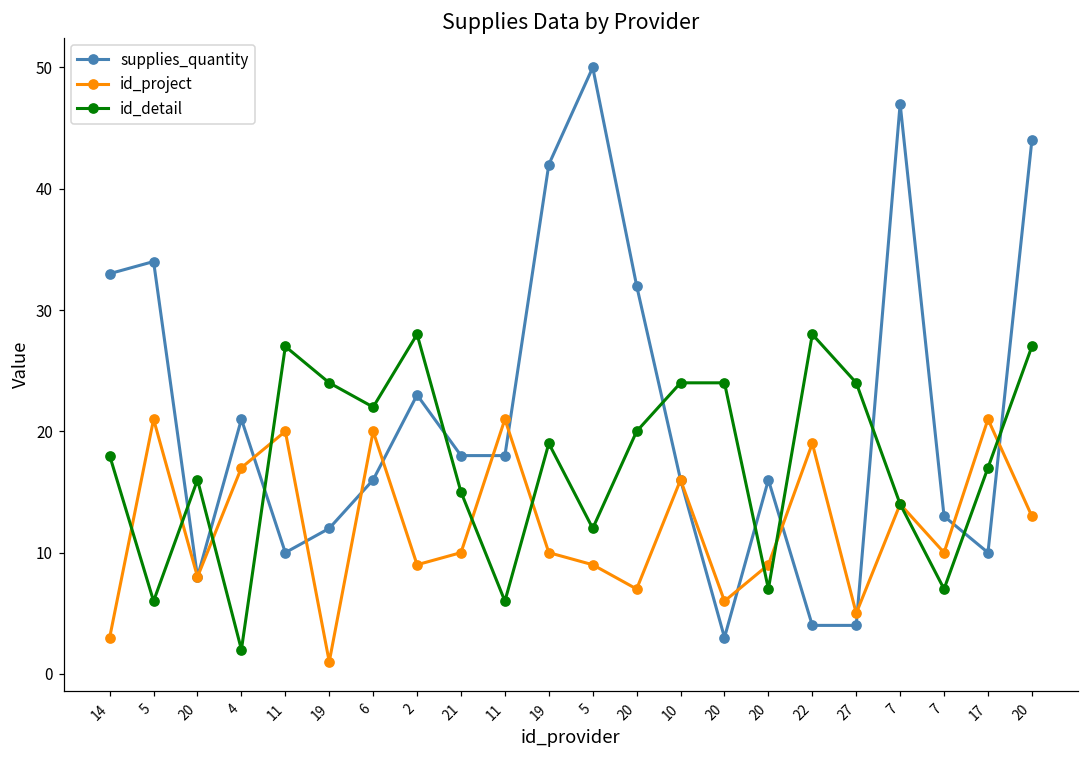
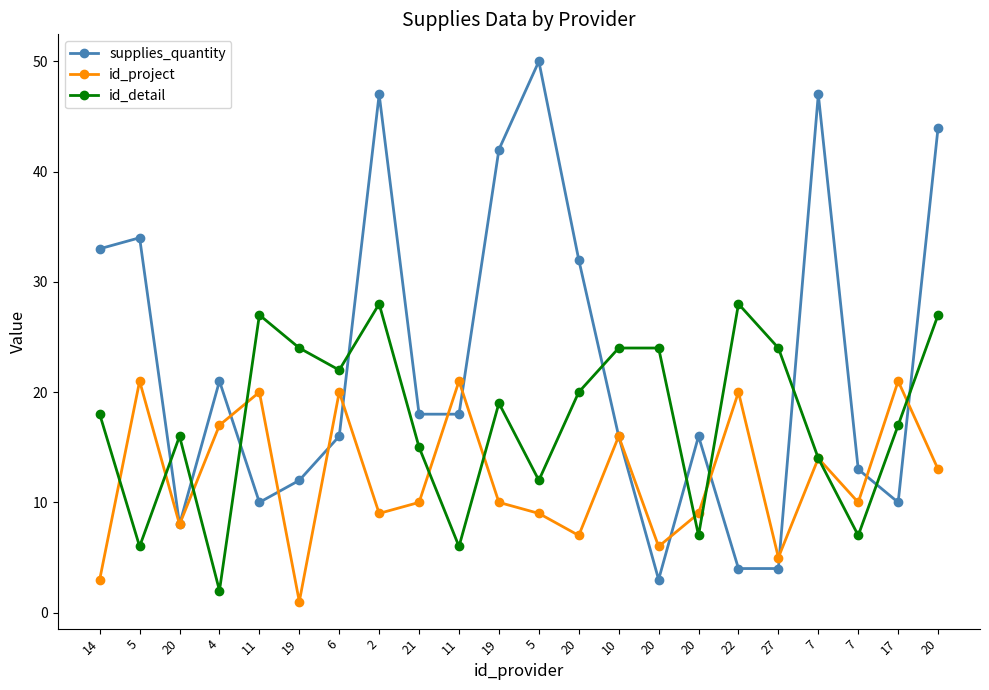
  {
    "supplies_quantity": {
      "14": 33,
      "4": 21,
      "6": 16,
-     "2": 23,
+     "2": 47,
      "21": 18,
      "22": 4,
      "27": 4,
      "17": 10
    },
    "id_project": {
      "14": 3,
      "4": 17,
      "6": 20,
      "2": 9,
      "21": 10,
-     "22": 19,
+     "22": 20,
      "27": 5,
      "17": 21
    },
    "id_detail": {
      "14": 18,
      "4": 2,
      "6": 22,
      "2": 28,
      "21": 15,
      "10": 24,
      "22": 28,
      "27": 24,
      "17": 17
    }
  }
